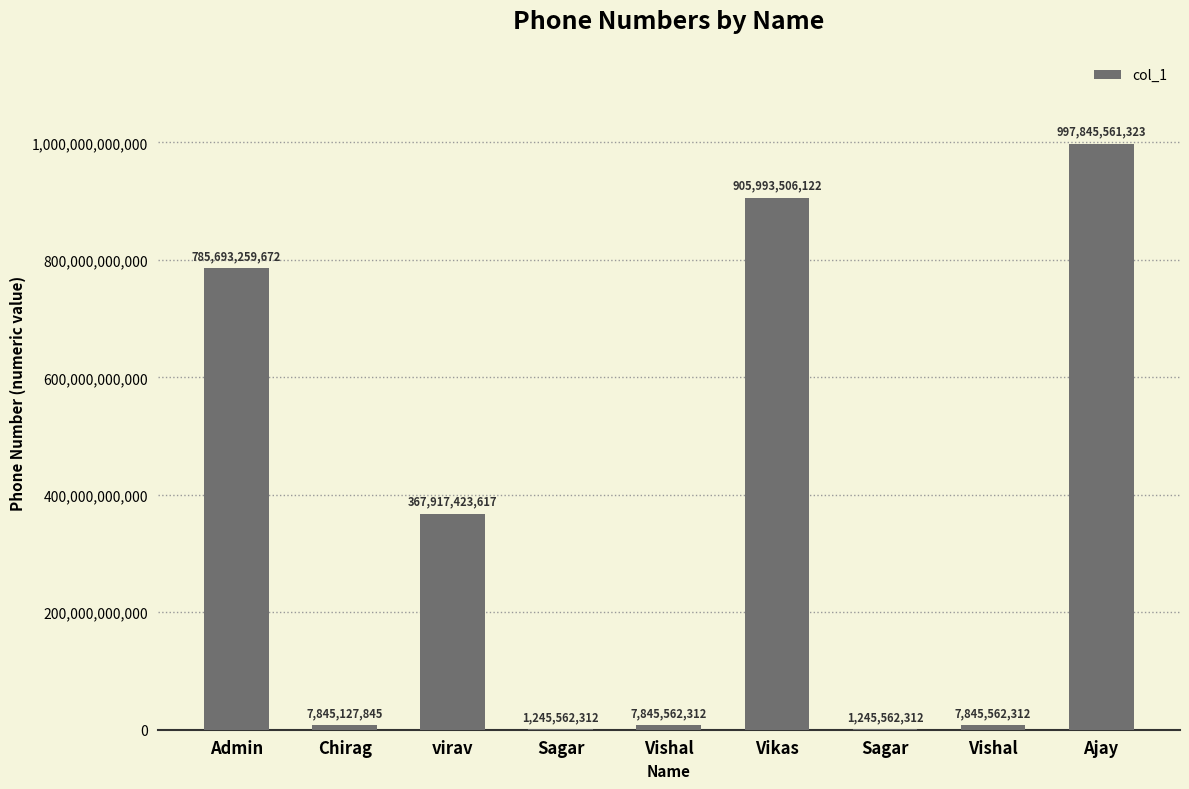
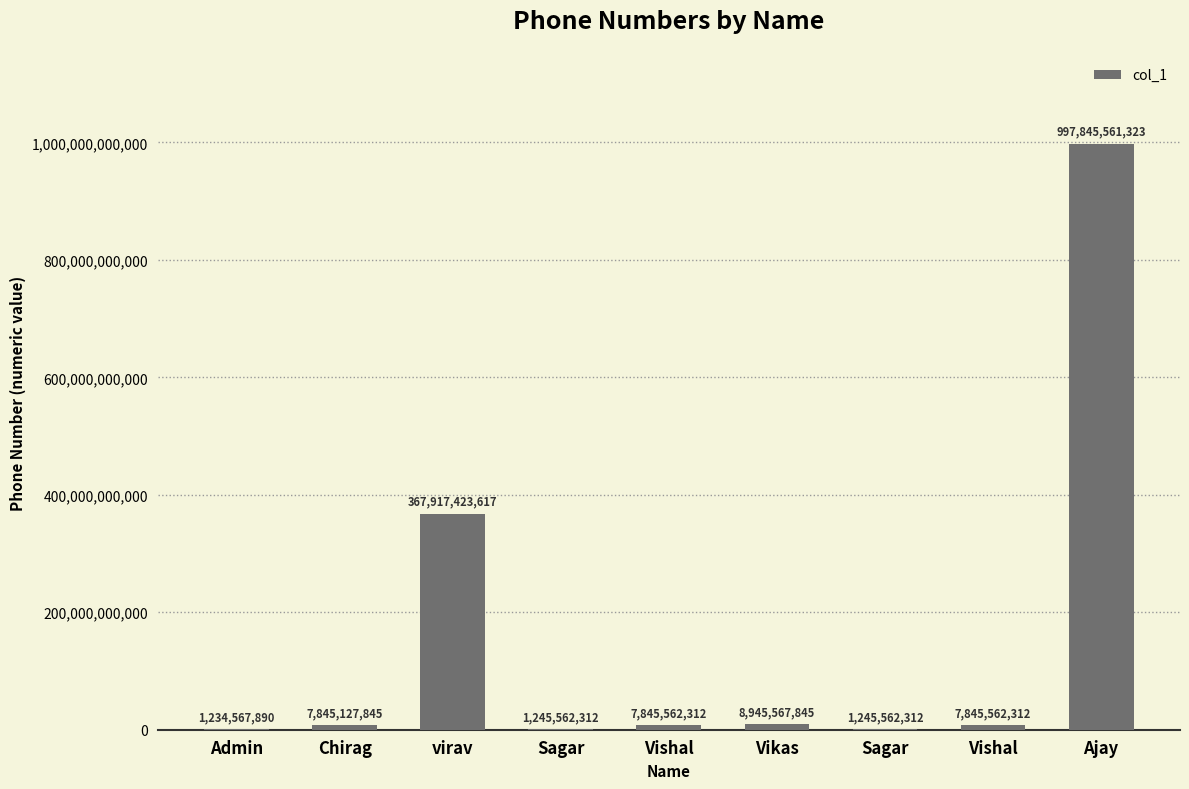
  {
-   "Admin": "785,693,259,672",
+   "Admin": "1,234,567,890",
    "Chirag": "7,845,127,845",
    "virav": "367,917,423,617",
-   "Vikas": "905,993,506,122",
+   "Vikas": "8,945,567,845",
    "Ajay": "997,845,561,323"
  }
